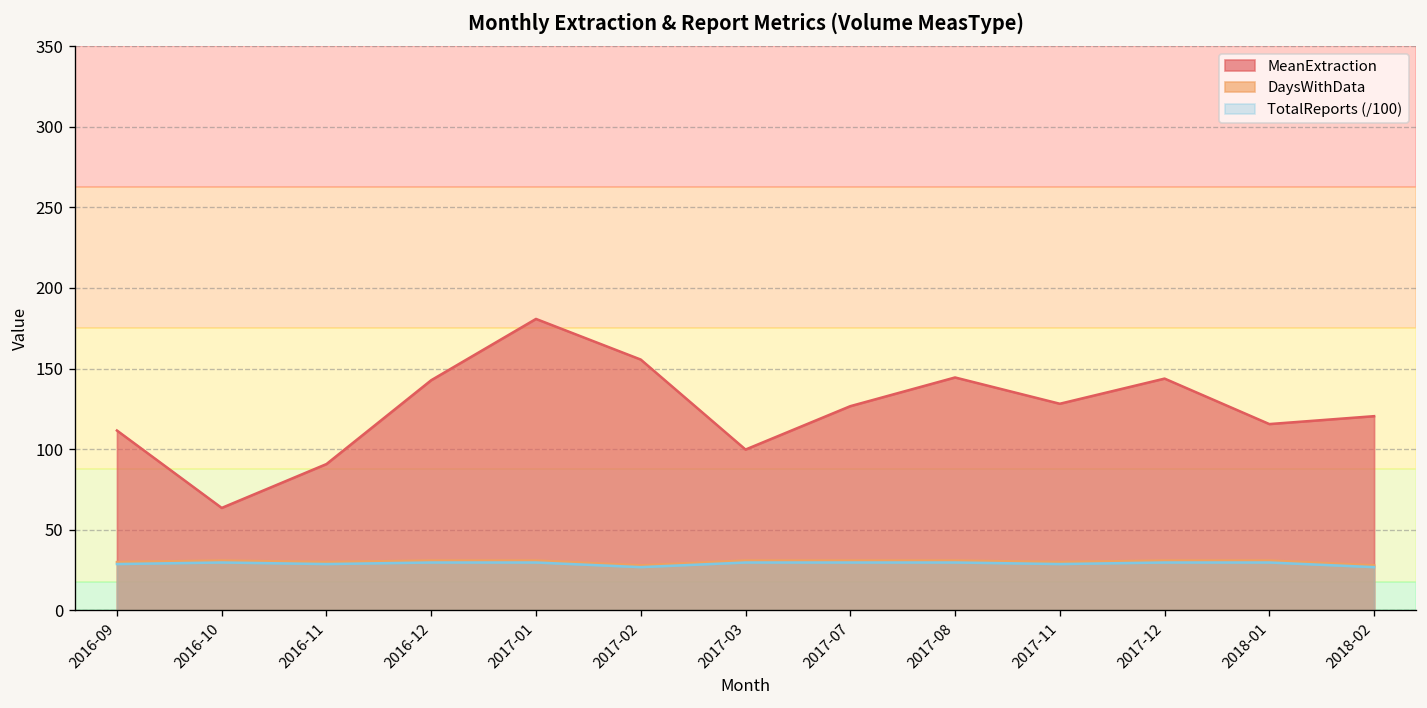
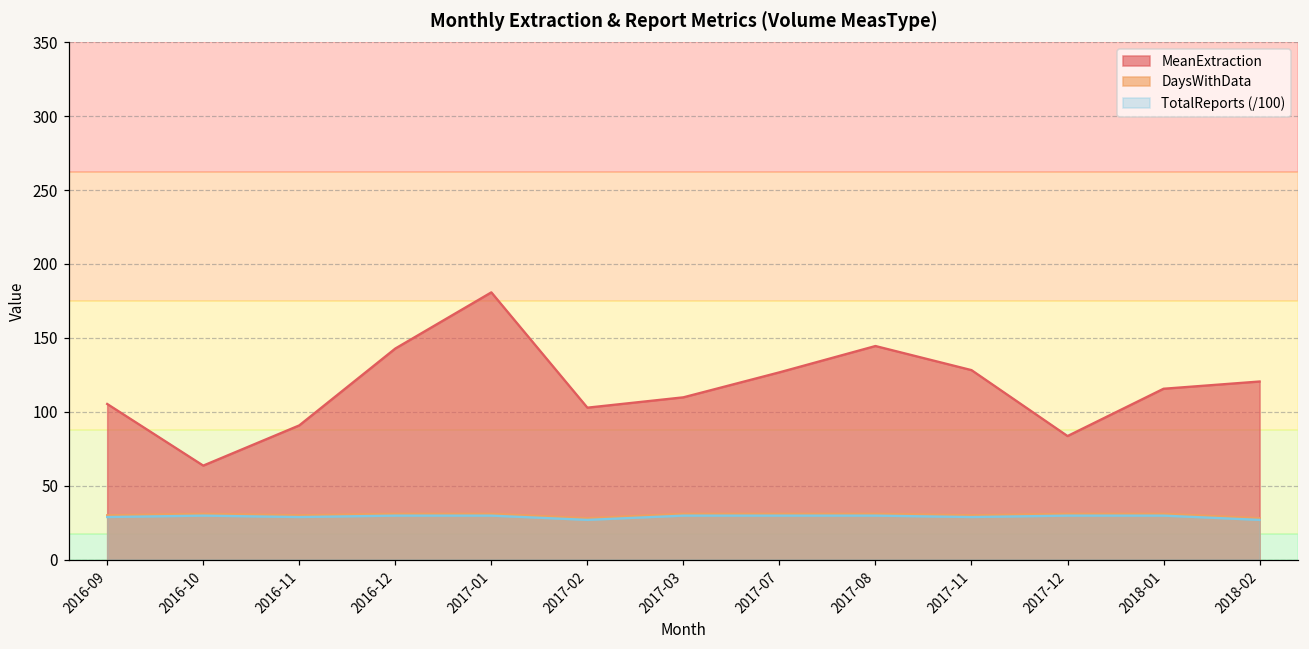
  {
    "MeanExtraction": {
-     "2016-09": 112,
+     "2016-09": 105,
      "2016-10": 64,
      "2016-11": 91,
      "2016-12": 143,
      "2017-01": 181,
-     "2017-02": 156,
-     "2017-03": 100,
+     "2017-02": 103,
+     "2017-03": 110,
      "2017-07": 127,
      "2017-08": 145,
      "2017-11": 128,
-     "2017-12": 144,
+     "2017-12": 84,
      "2018-01": 116,
      "2018-02": 121
    }
  }
